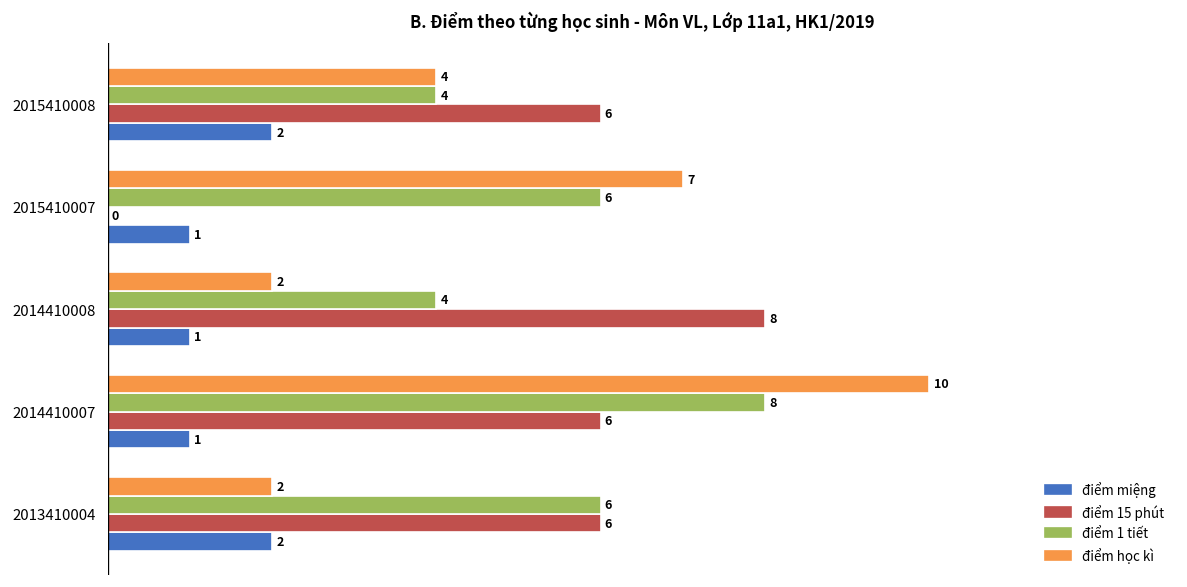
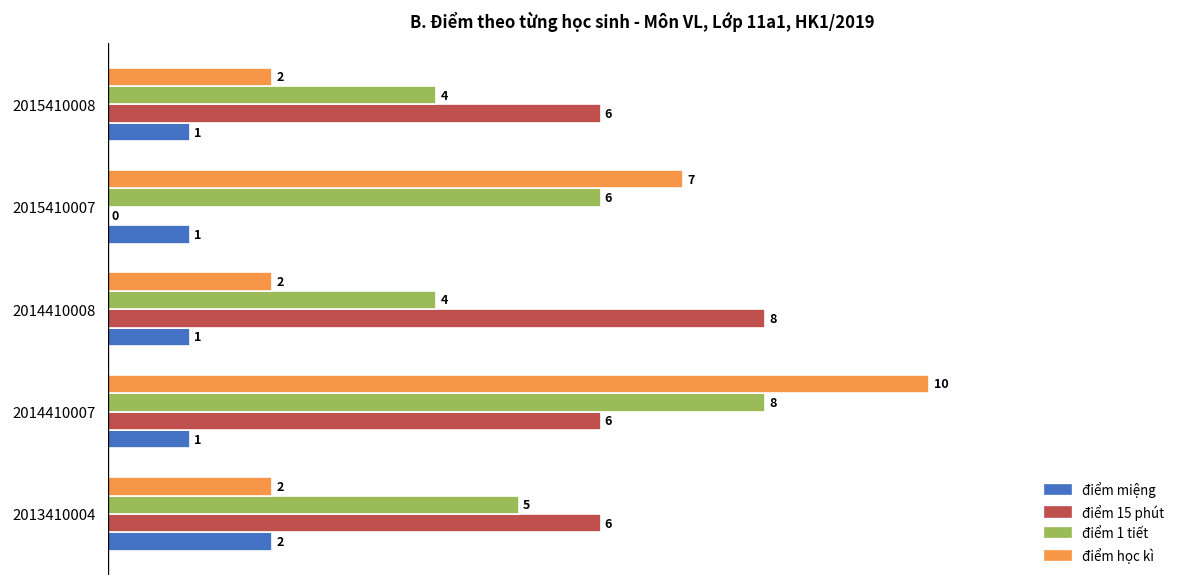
  {
    "điểm miệng": {
-     "2015410008": 2,
+     "2015410008": 1,
      "2015410007": 1,
      "2014410008": 1,
      "2014410007": 1,
      "2013410004": 2
    },
    "điểm 15 phút": {
      "2015410008": 6,
      "2015410007": 0,
      "2014410008": 8,
      "2014410007": 6,
      "2013410004": 6
    },
    "điểm 1 tiết": {
      "2015410008": 4,
      "2015410007": 6,
      "2014410008": 4,
      "2014410007": 8,
-     "2013410004": 6
+     "2013410004": 5
    },
    "điểm học kì": {
-     "2015410008": 4,
+     "2015410008": 2,
      "2015410007": 7,
      "2014410008": 2,
      "2014410007": 10,
      "2013410004": 2
    }
  }
